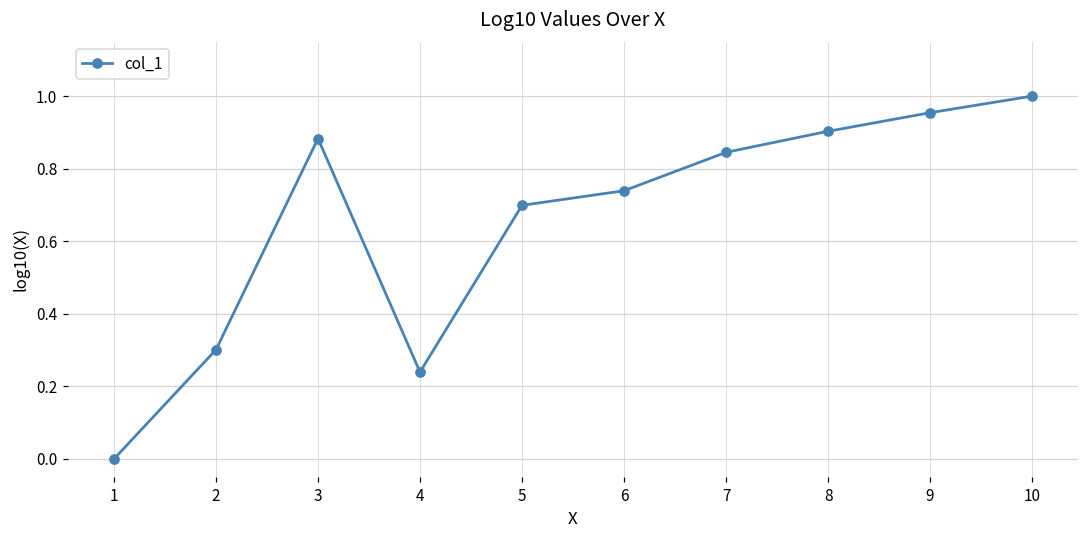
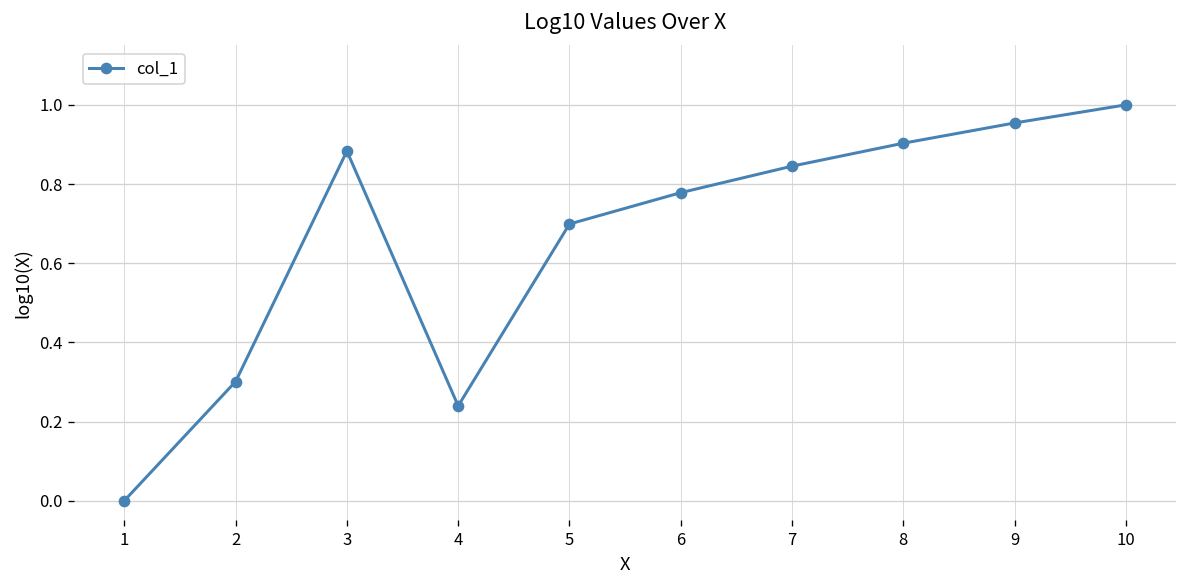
  {
    "1": 0.00,
    "2": 0.30,
    "3": 0.88,
    "4": 0.24,
    "5": 0.70,
-   "6": 0.74,
+   "6": 0.78,
    "7": 0.85,
    "8": 0.90,
    "9": 0.95,
    "10": 1.00
  }
